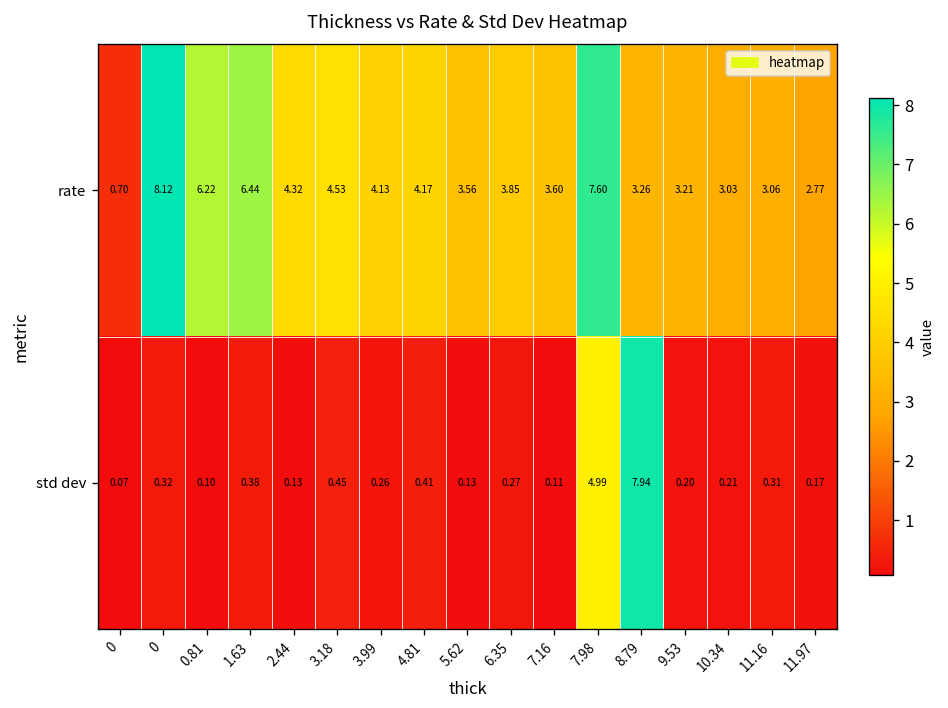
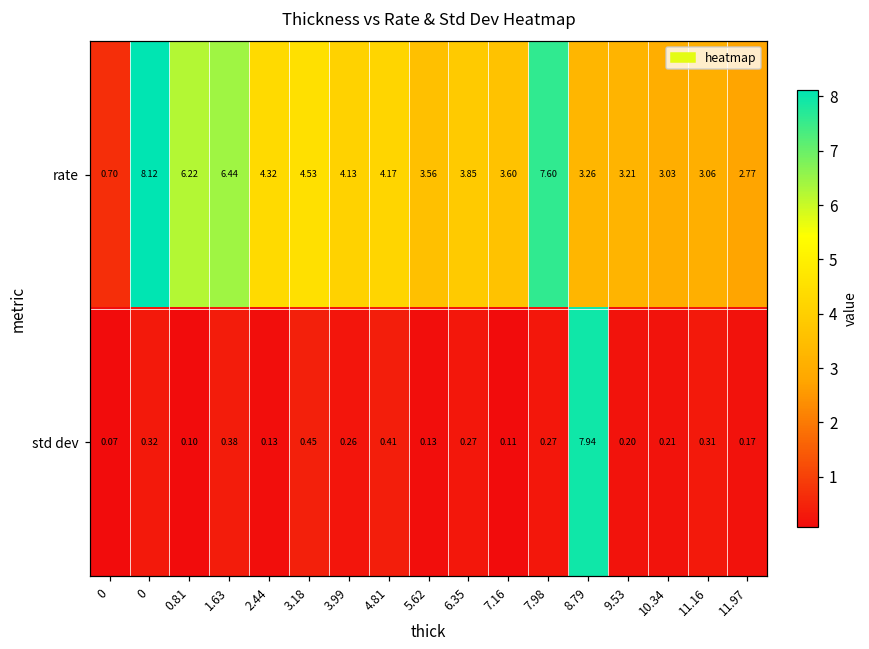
  {
    "rate": {
      "0.81": 6.22,
      "1.63": 6.44,
      "2.44": 4.32,
      "3.18": 4.53,
      "3.99": 4.13,
      "4.81": 4.17,
      "5.62": 3.56,
      "6.35": 3.85,
      "7.16": 3.60,
      "7.98": 7.60,
      "8.79": 3.26,
      "9.53": 3.21,
      "10.34": 3.03,
      "11.16": 3.06,
      "11.97": 2.77
    },
    "std dev": {
      "0.81": 0.10,
      "1.63": 0.38,
      "2.44": 0.13,
      "3.18": 0.45,
      "3.99": 0.26,
      "4.81": 0.41,
      "5.62": 0.13,
      "6.35": 0.27,
      "7.16": 0.11,
-     "7.98": 4.99,
+     "7.98": 0.27,
      "8.79": 7.94,
      "9.53": 0.20,
      "10.34": 0.21,
      "11.16": 0.31,
      "11.97": 0.17
    }
  }
